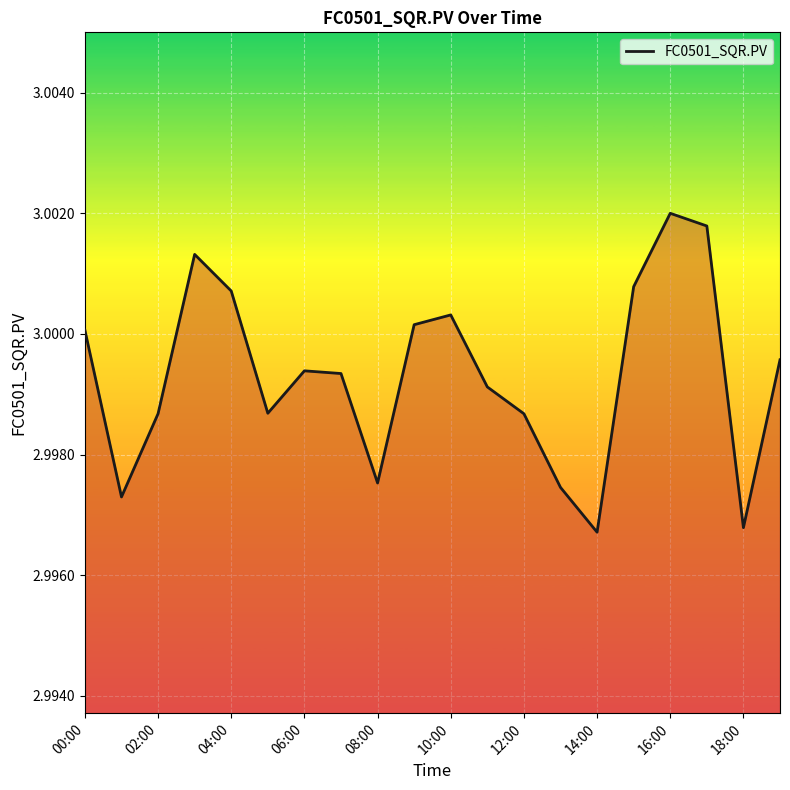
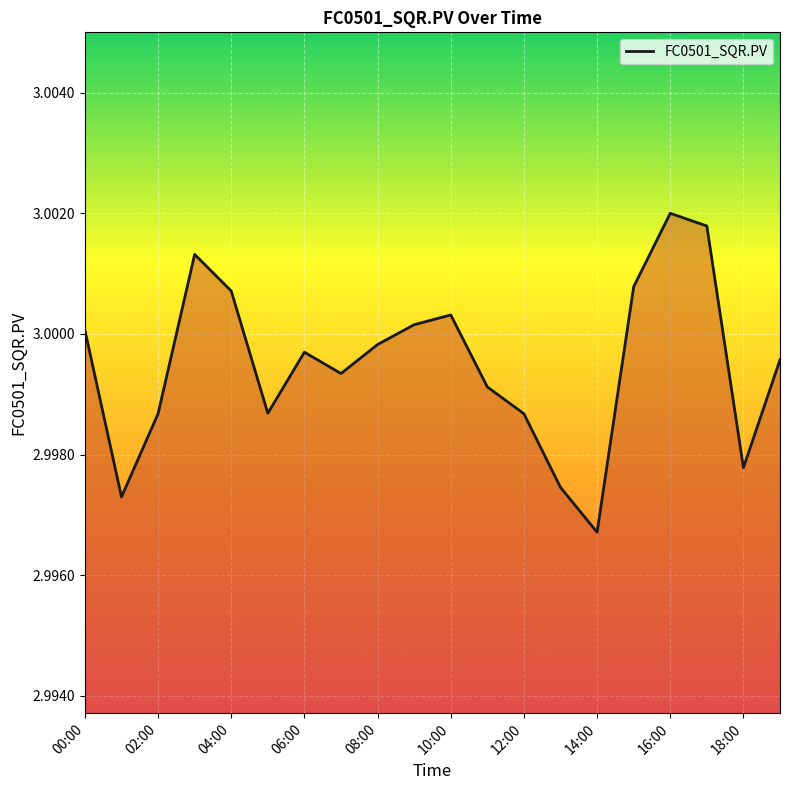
  {
    "00:00": 3.0001,
    "02:00": 2.9987,
    "04:00": 3.0007,
-   "06:00": 2.9994,
-   "08:00": 2.9975,
+   "06:00": 2.9997,
+   "08:00": 2.9998,
    "10:00": 3.0003,
    "12:00": 2.9987,
    "14:00": 2.9967,
    "16:00": 3.0020,
-   "18:00": 2.9968
+   "18:00": 2.9978
  }
